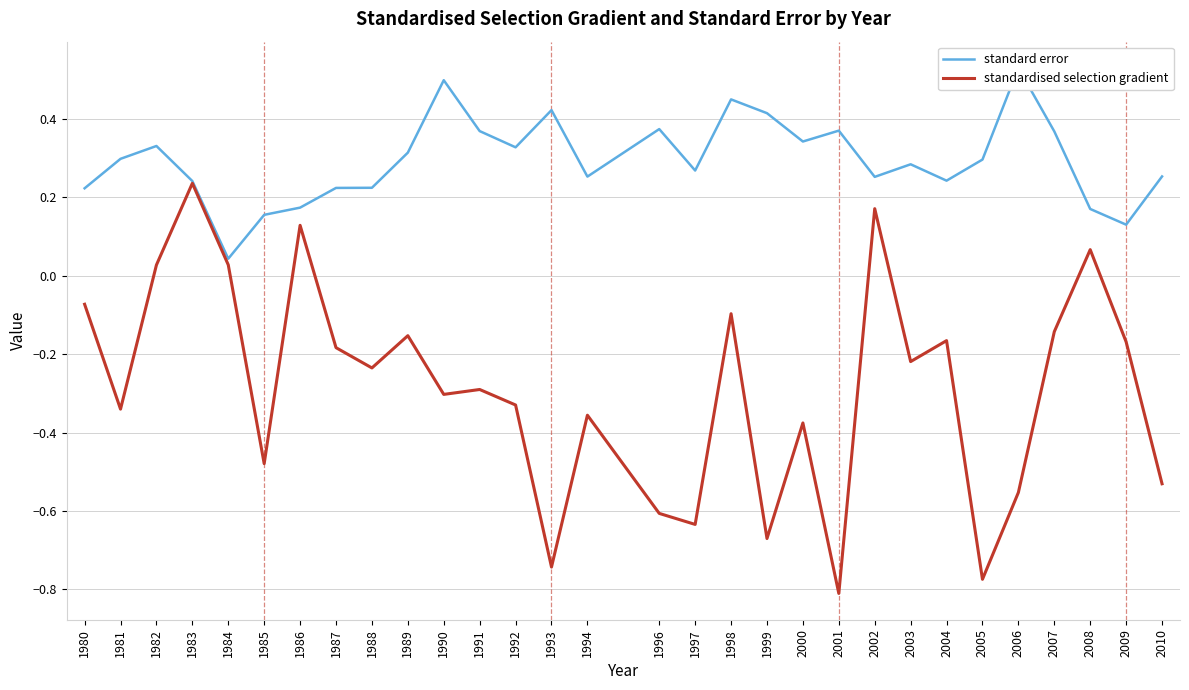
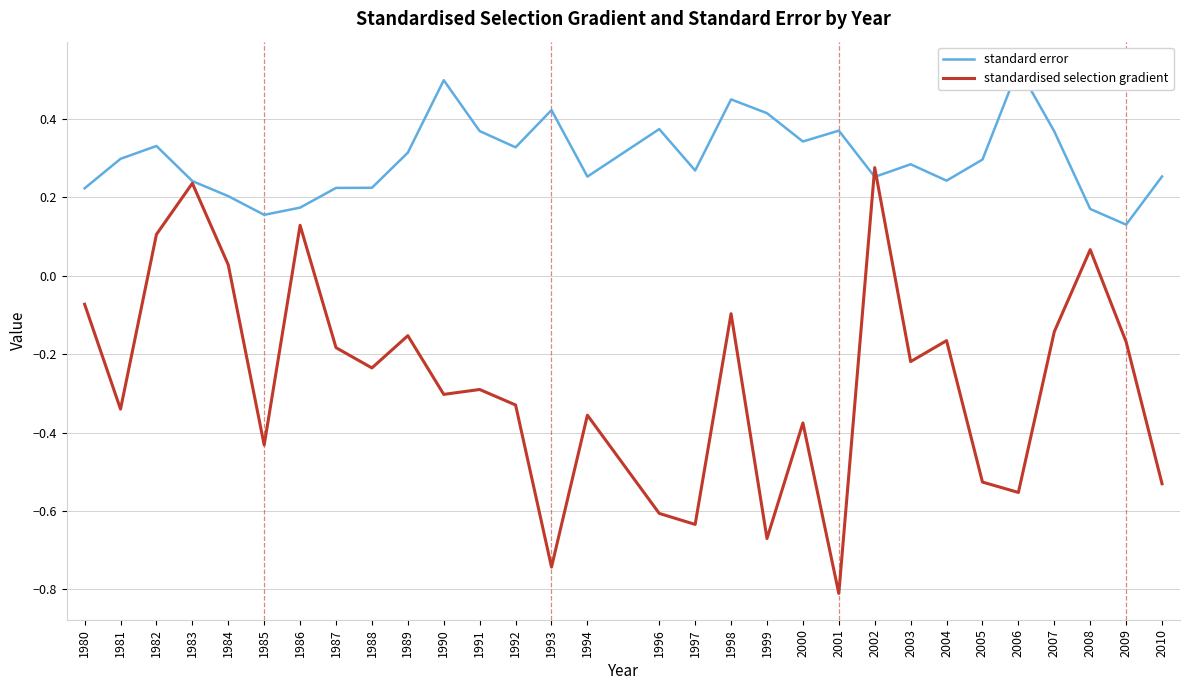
  {
    "standard error": {
      "1980": 0.22,
      "1981": 0.30,
      "1982": 0.33,
-     "1984": 0.04,
+     "1984": 0.20,
      "1985": 0.16,
      "1986": 0.17,
      "1987": 0.22,
      "1988": 0.22,
      "1989": 0.31,
      "1990": 0.50,
      "1991": 0.37,
      "1992": 0.33,
      "1993": 0.42,
      "1994": 0.25,
      "1996": 0.37,
      "1997": 0.27,
      "1998": 0.45,
      "1999": 0.42,
      "2000": 0.34,
      "2001": 0.37,
      "2002": 0.25,
      "2003": 0.28,
      "2004": 0.24,
      "2005": 0.30,
      "2007": 0.37,
      "2008": 0.17,
      "2009": 0.13,
      "2010": 0.25
    },
    "standardised selection gradient": {
      "1980": -0.07,
      "1981": -0.34,
-     "1982": 0.03,
+     "1982": 0.11,
      "1984": 0.03,
-     "1985": -0.48,
+     "1985": -0.43,
      "1986": 0.13,
      "1987": -0.18,
      "1988": -0.23,
      "1989": -0.15,
      "1990": -0.30,
      "1991": -0.29,
      "1992": -0.33,
      "1993": -0.74,
      "1994": -0.36,
      "1996": -0.61,
      "1997": -0.63,
      "1998": -0.10,
      "1999": -0.67,
      "2000": -0.38,
      "2001": -0.81,
-     "2002": 0.17,
+     "2002": 0.28,
      "2003": -0.22,
      "2004": -0.17,
-     "2005": -0.77,
+     "2005": -0.53,
      "2006": -0.55,
      "2007": -0.14,
      "2008": 0.07,
      "2009": -0.17,
      "2010": -0.53
    }
  }
